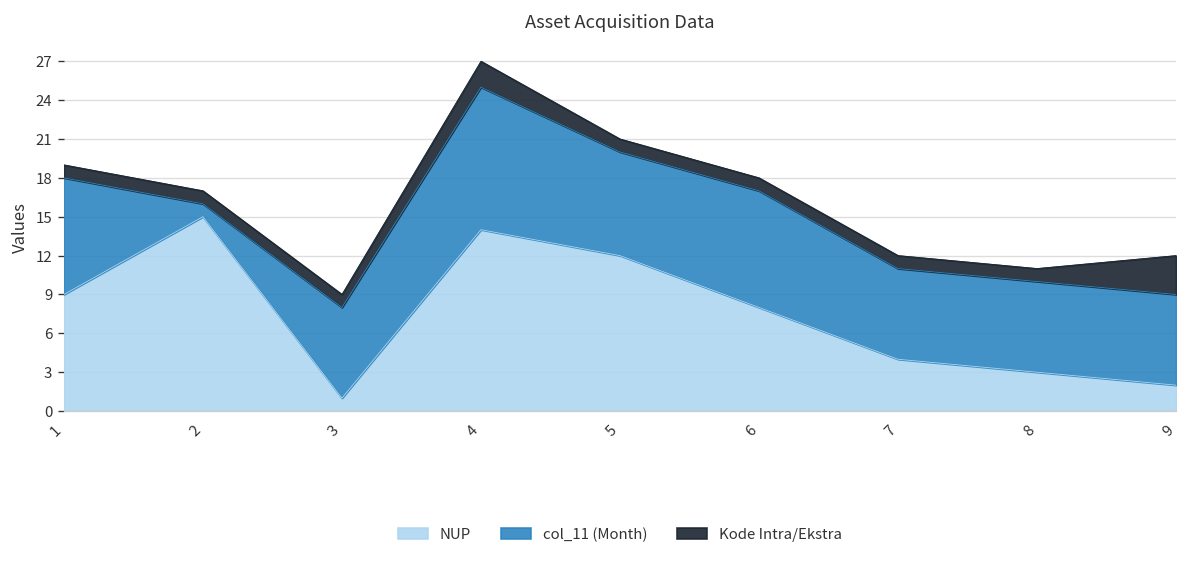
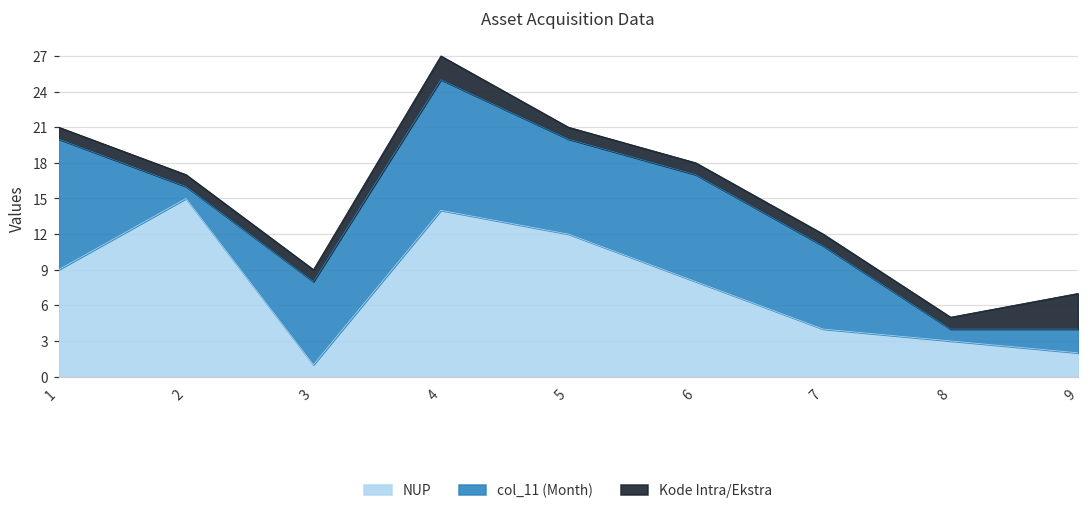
  {
    "NUP": {
      "1": 9,
      "2": 15,
      "3": 1,
      "4": 14,
      "5": 12,
      "6": 8,
      "7": 4,
      "8": 3,
      "9": 2
    },
    "col_11 (Month)": {
-     "1": 9,
+     "1": 11,
      "2": 1,
      "3": 7,
      "4": 11,
      "5": 8,
      "6": 9,
      "7": 7,
-     "8": 7,
-     "9": 7
+     "8": 1,
+     "9": 2
    },
    "Kode Intra/Ekstra": {
      "1": 1,
      "2": 1,
      "3": 1,
      "4": 2,
      "5": 1,
      "6": 1,
      "7": 1,
      "8": 1,
      "9": 3
    }
  }
